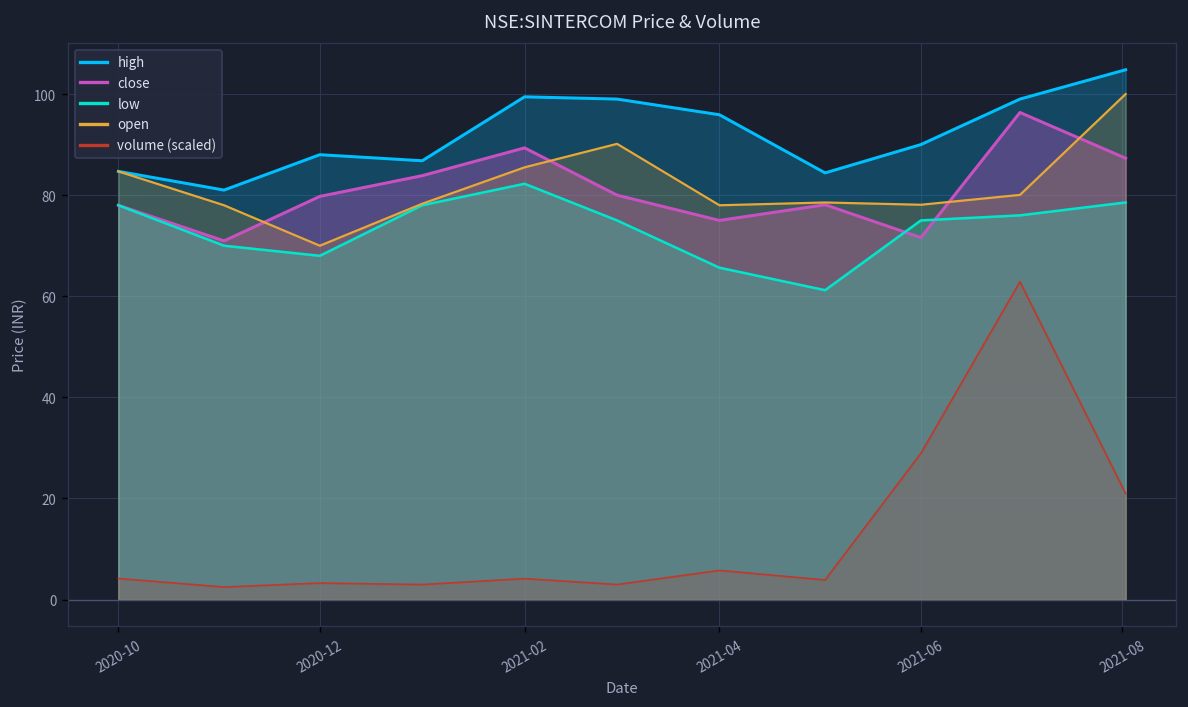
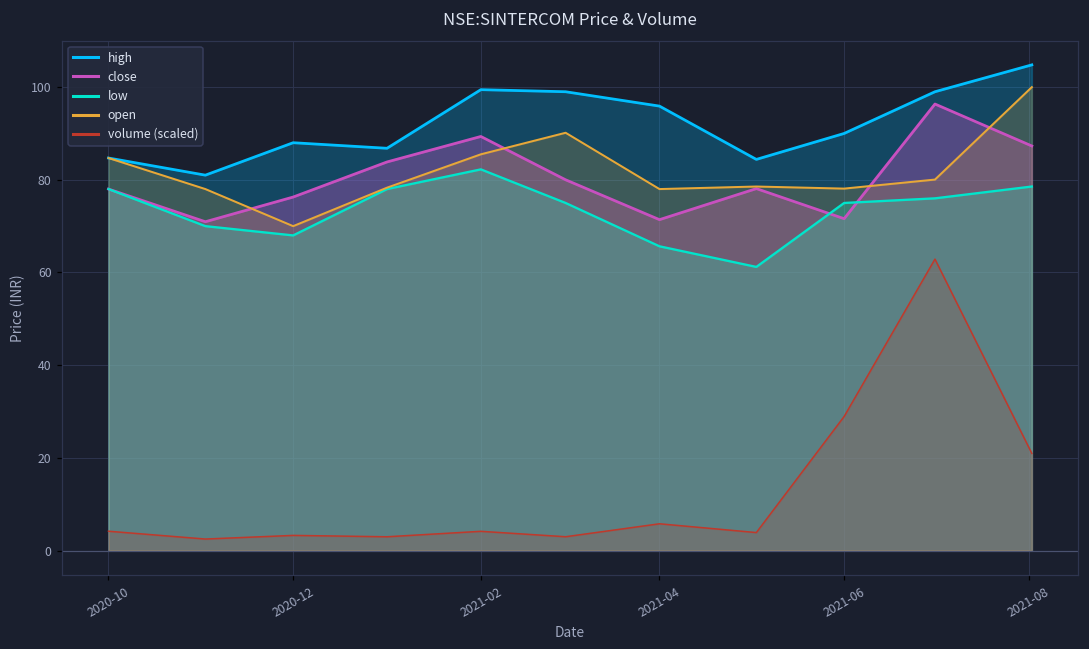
  {
    "close": {
-     "2020-12": 80,
+     "2020-12": 76,
      "2021-02": 89,
-     "2021-04": 75,
+     "2021-04": 71,
      "2021-06": 72
    }
  }
